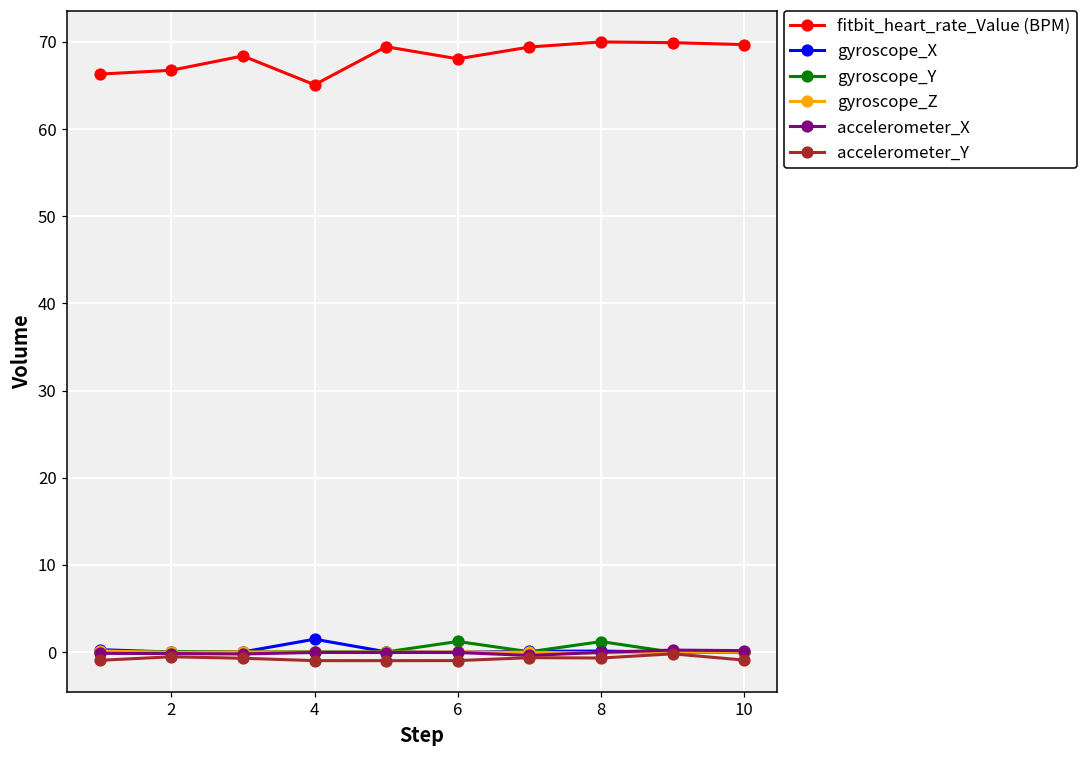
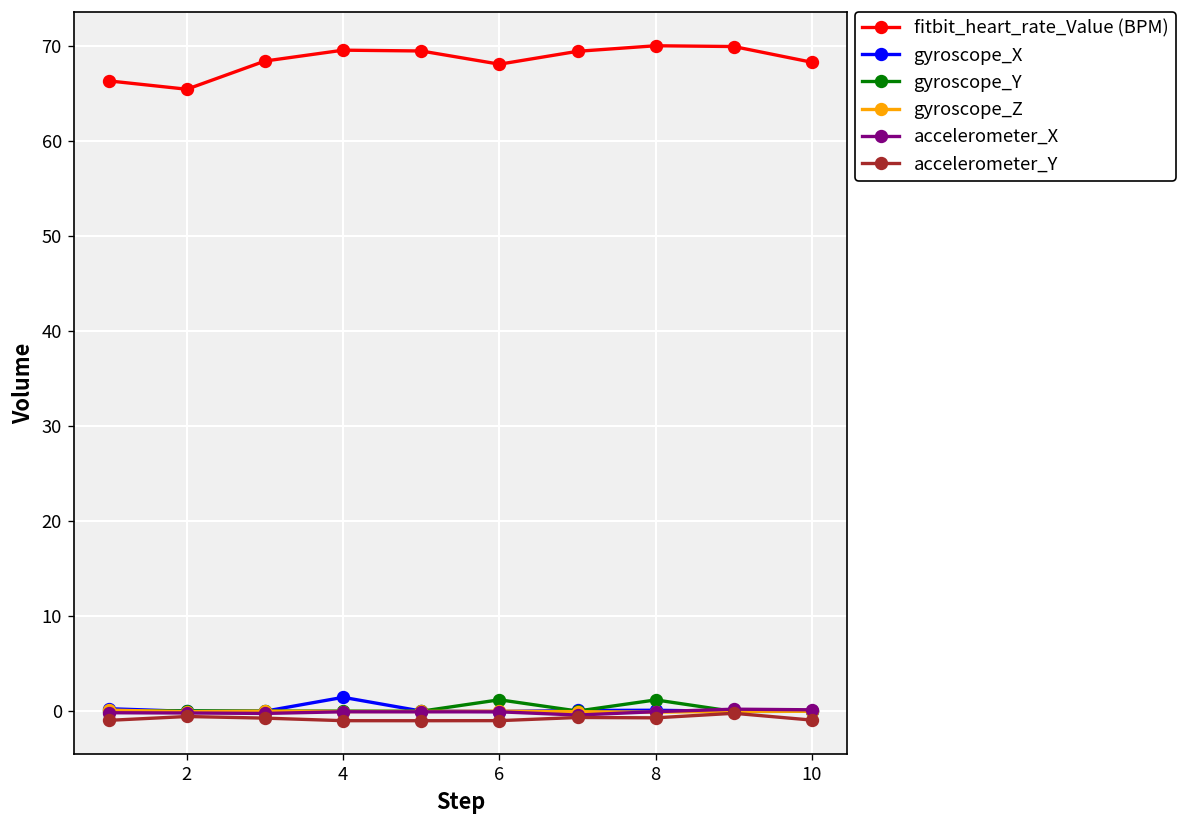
  {
    "fitbit_heart_rate_Value (BPM)": {
-     "2": 67,
-     "4": 65,
+     "2": 65,
+     "4": 70,
      "6": 68,
      "8": 70,
-     "10": 70
+     "10": 68
    },
    "gyroscope_X": {
      "4": 1
    },
    "gyroscope_Y": {
      "6": 1,
      "8": 1
    },
    "accelerometer_Y": {
      "2": -1,
      "4": -1,
      "6": -1,
      "8": -1,
      "10": -1
    }
  }
